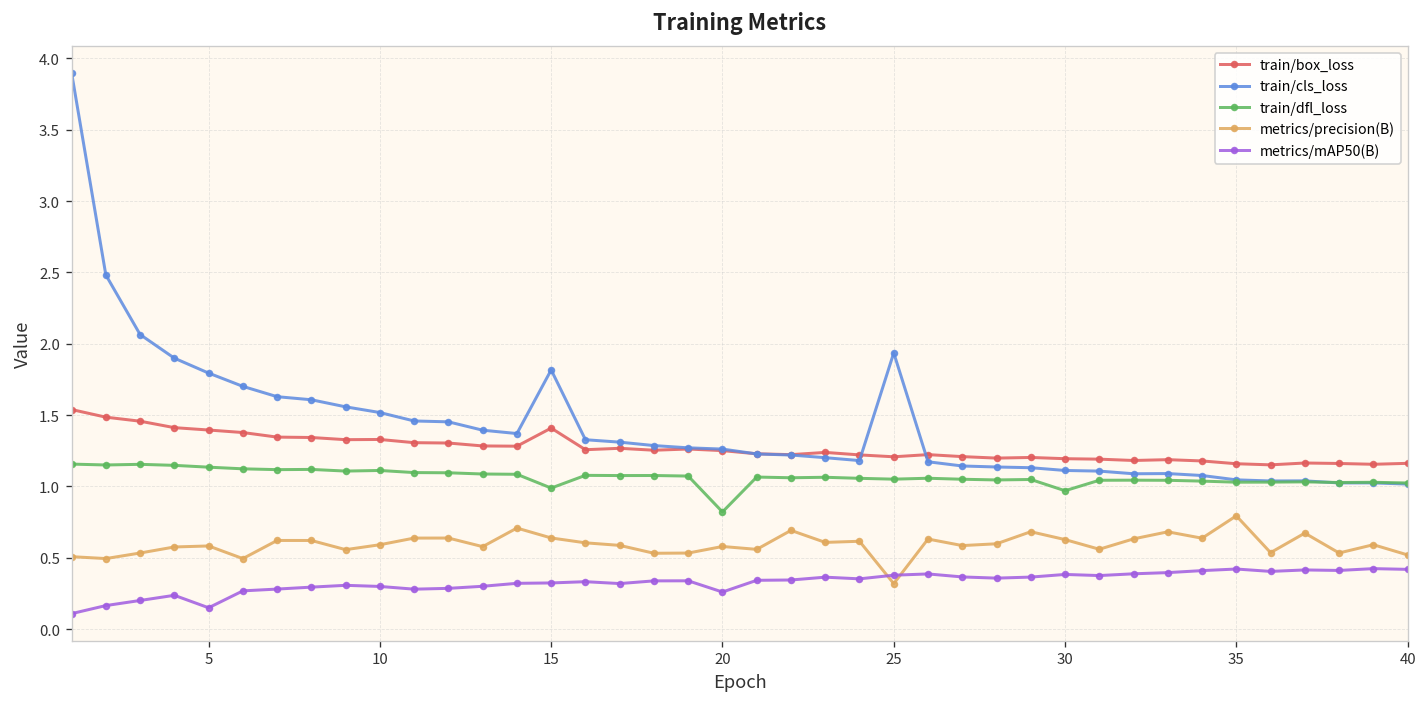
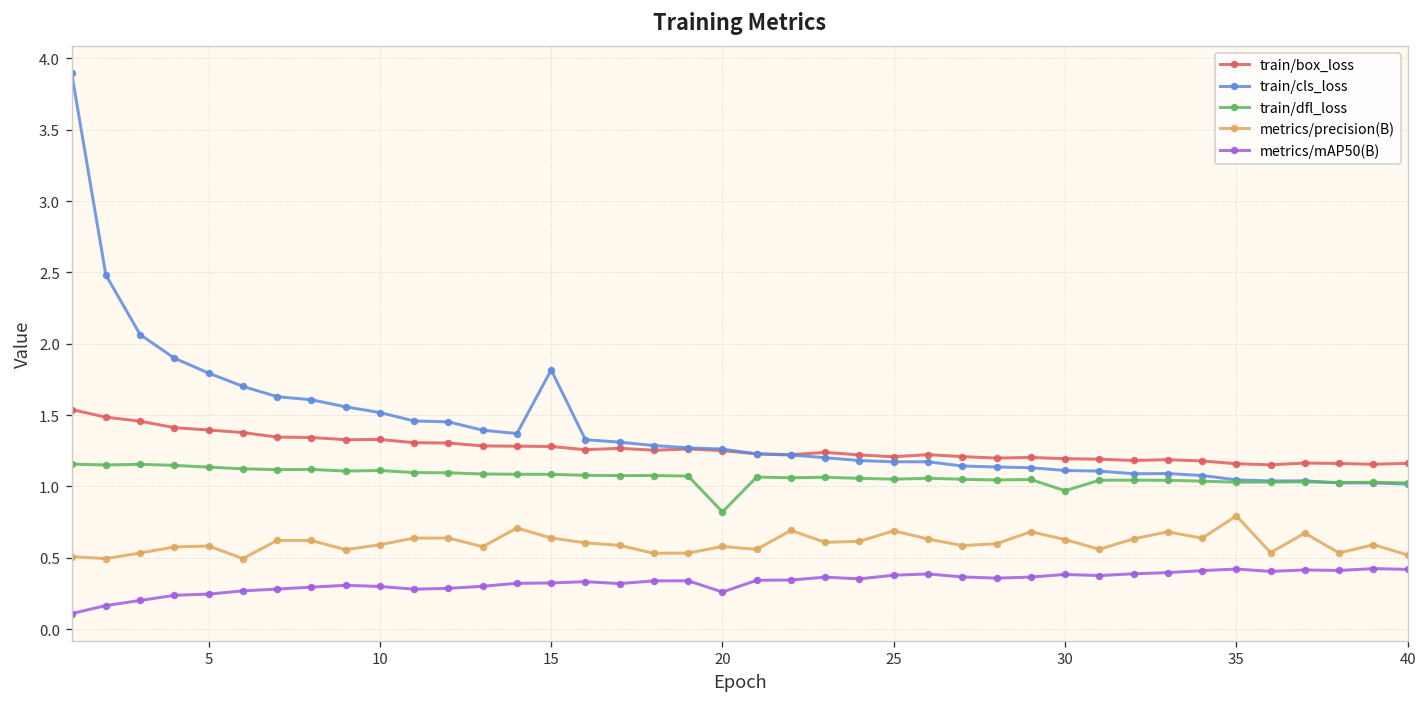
  {
    "train/box_loss": {
      "5": 1.39,
      "10": 1.33,
-     "15": 1.41,
+     "15": 1.28,
      "25": 1.21,
      "30": 1.19,
      "35": 1.16,
      "40": 1.16
    },
    "train/cls_loss": {
      "5": 1.79,
      "10": 1.52,
      "15": 1.82,
-     "25": 1.94,
+     "25": 1.17,
      "30": 1.11
    },
    "train/dfl_loss": {
      "5": 1.13,
      "10": 1.11,
-     "15": 0.99,
+     "15": 1.08,
      "20": 0.82,
      "25": 1.05,
      "30": 0.97
    },
    "metrics/precision(B)": {
      "5": 0.58,
      "10": 0.59,
      "15": 0.64,
      "20": 0.58,
-     "25": 0.32,
+     "25": 0.69,
      "30": 0.63,
      "35": 0.79,
      "40": 0.52
    },
    "metrics/mAP50(B)": {
-     "5": 0.15,
+     "5": 0.25,
      "10": 0.30,
      "15": 0.32,
      "20": 0.26,
      "25": 0.38,
      "30": 0.38,
      "35": 0.42,
      "40": 0.42
    }
  }
